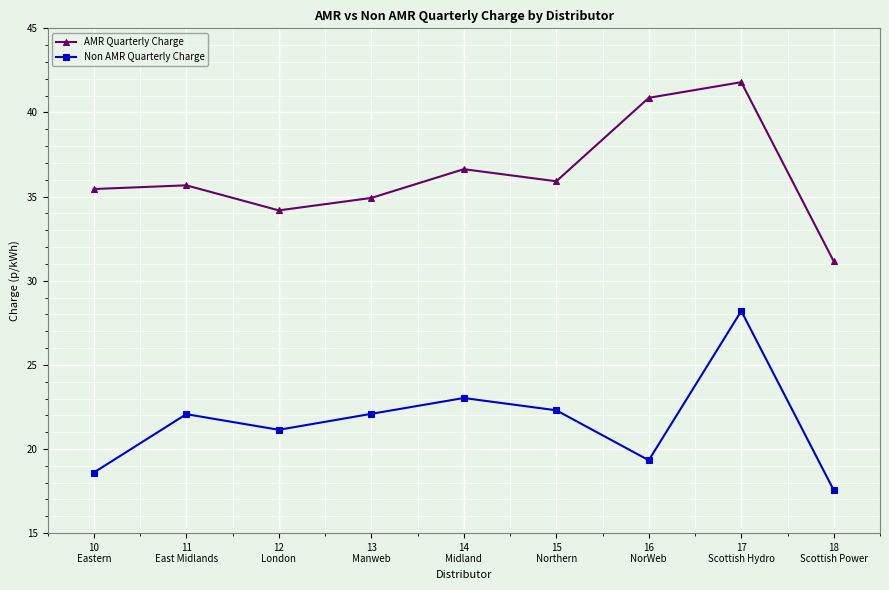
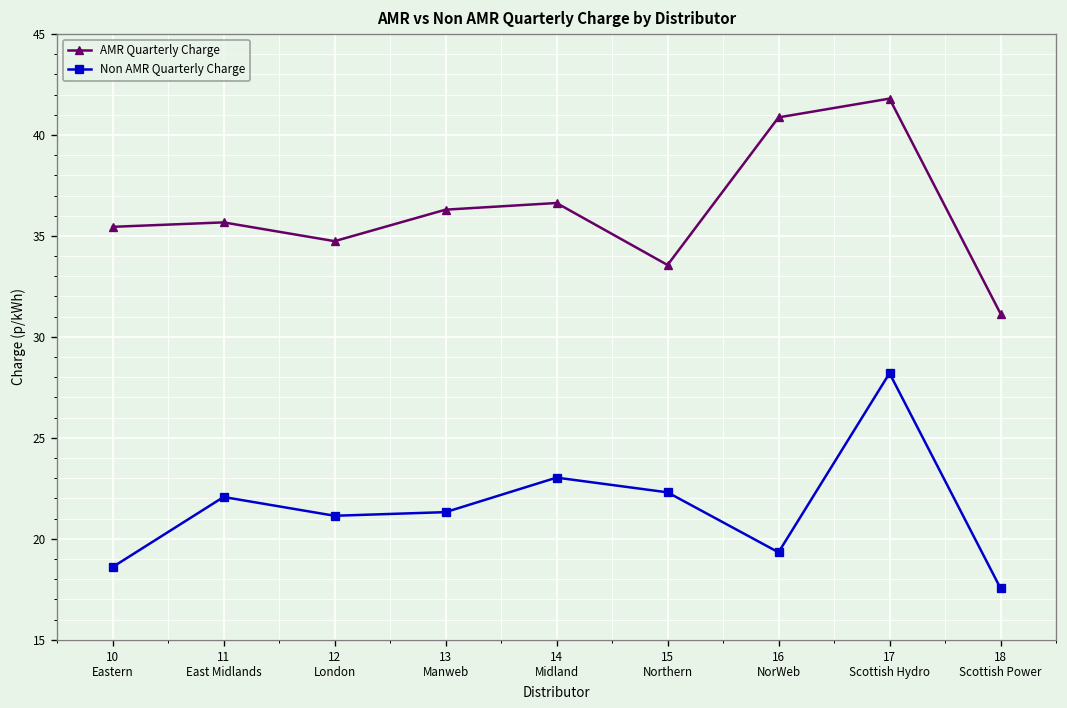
  {
    "AMR Quarterly Charge": {
      "10 Eastern": 35.5,
      "11 East Midlands": 35.7,
-     "12 London": 34.2,
-     "13 Manweb": 34.9,
+     "12 London": 34.7,
+     "13 Manweb": 36.3,
      "14 Midland": 36.6,
-     "15 Northern": 35.9,
+     "15 Northern": 33.6,
      "16 NorWeb": 40.9,
      "17 Scottish Hydro": 41.8,
      "18 Scottish Power": 31.2
    },
    "Non AMR Quarterly Charge": {
      "10 Eastern": 18.6,
      "11 East Midlands": 22.1,
      "12 London": 21.1,
-     "13 Manweb": 22.1,
+     "13 Manweb": 21.3,
      "14 Midland": 23.0,
      "15 Northern": 22.3,
      "16 NorWeb": 19.3,
      "17 Scottish Hydro": 28.2,
      "18 Scottish Power": 17.6
    }
  }
